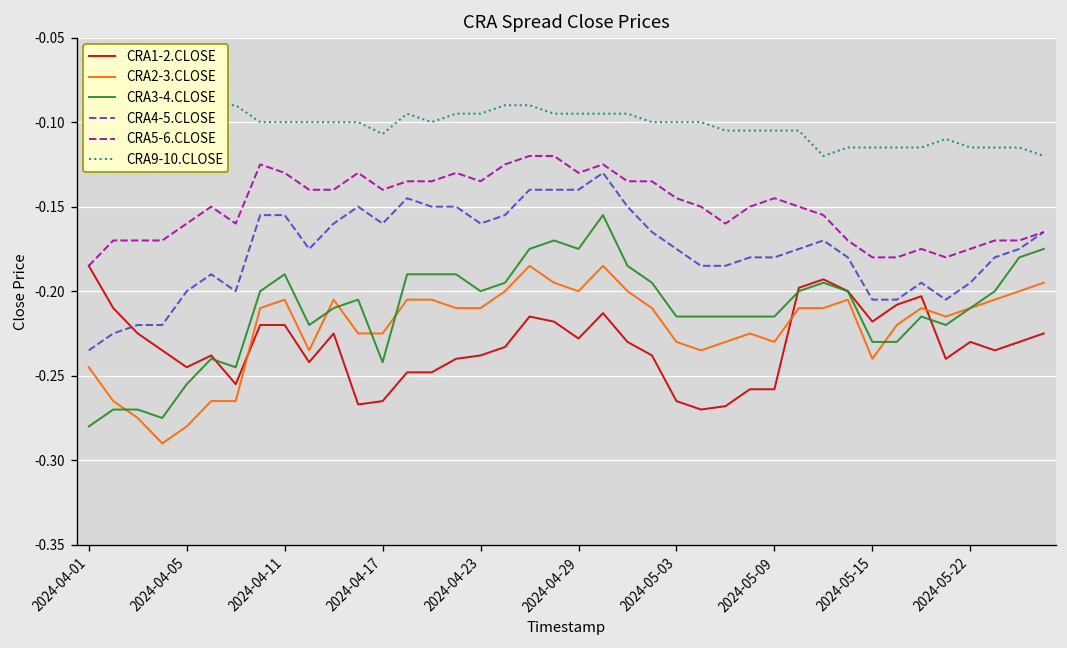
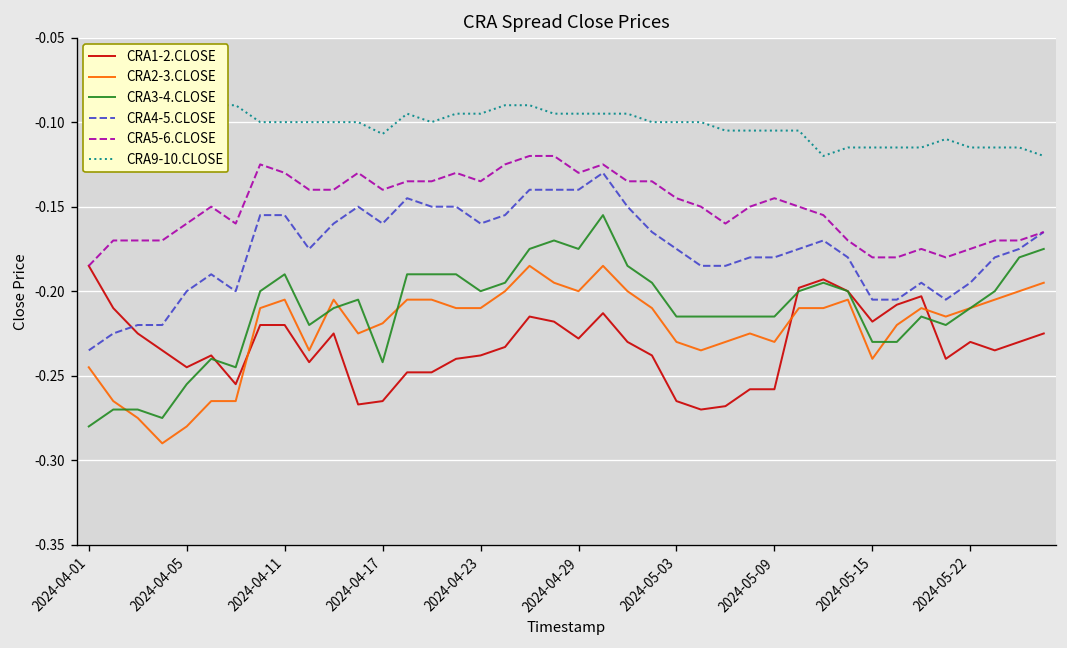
  {
    "CRA1-2.CLOSE": {
      "2024-04-05": -0.245,
      "2024-04-11": -0.220,
      "2024-04-17": -0.265,
      "2024-04-23": -0.238,
      "2024-04-29": -0.228,
      "2024-05-03": -0.265,
      "2024-05-09": -0.258,
      "2024-05-15": -0.218,
      "2024-05-22": -0.230
    },
    "CRA2-3.CLOSE": {
      "2024-04-01": -0.245,
      "2024-04-05": -0.280,
      "2024-04-11": -0.205,
-     "2024-04-17": -0.225,
+     "2024-04-17": -0.219,
      "2024-04-23": -0.210,
      "2024-04-29": -0.200,
      "2024-05-03": -0.230,
      "2024-05-09": -0.230,
      "2024-05-15": -0.240
    },
    "CRA3-4.CLOSE": {
      "2024-04-01": -0.280,
      "2024-04-05": -0.255,
      "2024-04-11": -0.190,
      "2024-04-17": -0.242,
      "2024-04-23": -0.200,
      "2024-04-29": -0.175,
      "2024-05-03": -0.215,
      "2024-05-09": -0.215,
      "2024-05-15": -0.230
    },
    "CRA4-5.CLOSE": {
      "2024-04-01": -0.235,
      "2024-04-05": -0.200,
      "2024-04-11": -0.155,
      "2024-04-17": -0.160,
      "2024-04-23": -0.160,
      "2024-04-29": -0.140,
      "2024-05-03": -0.175,
      "2024-05-09": -0.180,
      "2024-05-15": -0.205,
      "2024-05-22": -0.195
    },
    "CRA5-6.CLOSE": {
      "2024-04-05": -0.160,
      "2024-04-11": -0.130,
      "2024-04-17": -0.140,
      "2024-04-23": -0.135,
      "2024-04-29": -0.130,
      "2024-05-03": -0.145,
      "2024-05-09": -0.145,
      "2024-05-15": -0.180,
      "2024-05-22": -0.175
    },
    "CRA9-10.CLOSE": {
      "2024-04-11": -0.100,
      "2024-04-17": -0.107,
      "2024-04-23": -0.095,
      "2024-04-29": -0.095,
      "2024-05-03": -0.100,
      "2024-05-09": -0.105,
      "2024-05-15": -0.115,
      "2024-05-22": -0.115
    }
  }
